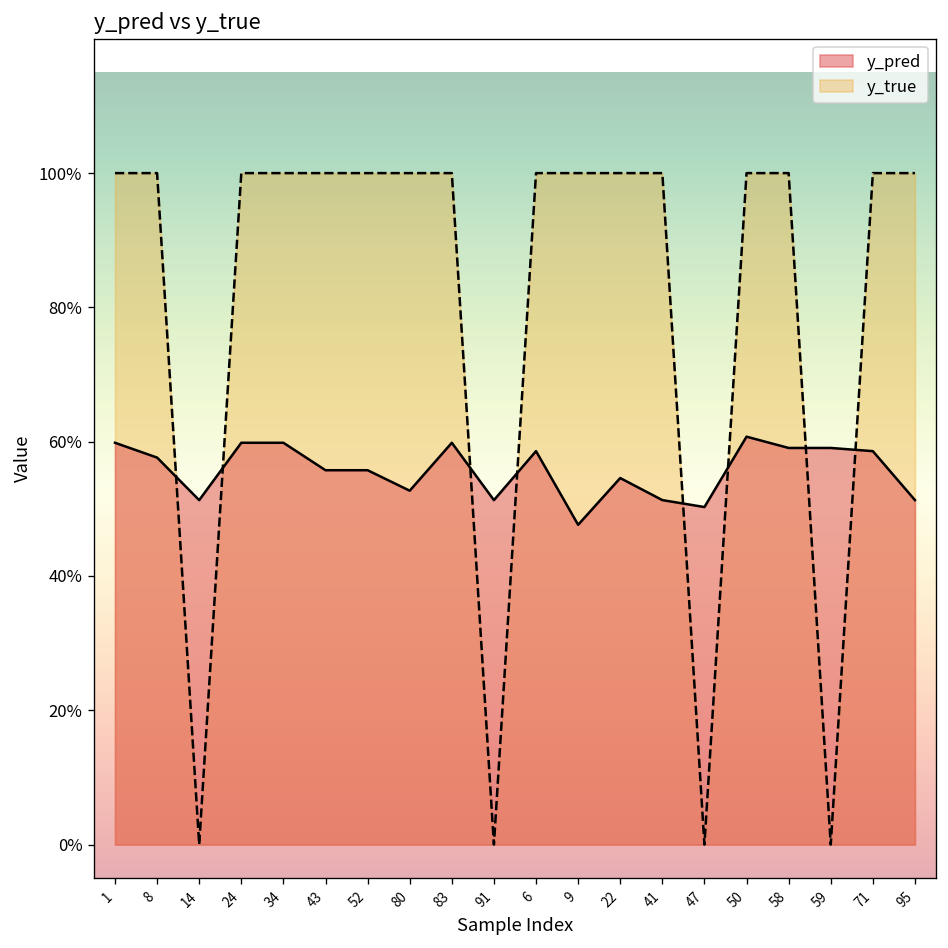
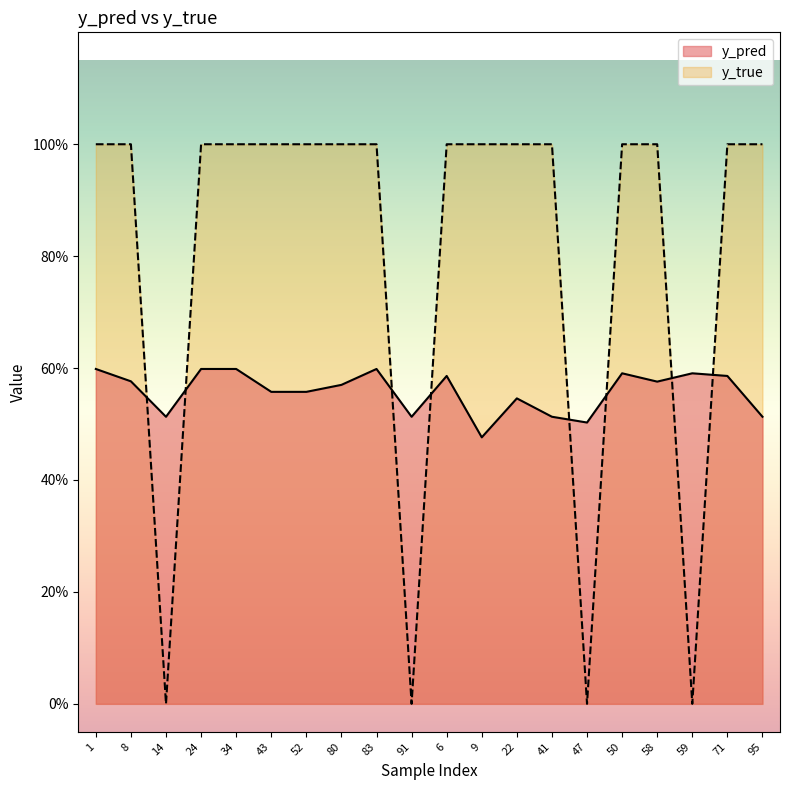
  {
    "y_pred": {
      "1": "60%",
      "8": "58%",
      "14": "51%",
      "24": "60%",
      "34": "60%",
      "43": "56%",
      "52": "56%",
-     "80": "53%",
+     "80": "57%",
      "83": "60%",
      "91": "51%",
      "6": "59%",
      "9": "48%",
      "22": "55%",
      "41": "51%",
      "47": "50%",
-     "50": "61%",
-     "58": "59%",
+     "50": "59%",
+     "58": "58%",
      "59": "59%",
      "71": "59%",
      "95": "51%"
    },
    "y_true": {
      "1": "100%",
      "8": "100%",
      "14": "0%",
      "24": "100%",
      "34": "100%",
      "43": "100%",
      "52": "100%",
      "80": "100%",
      "83": "100%",
      "91": "0%",
      "6": "100%",
      "9": "100%",
      "22": "100%",
      "41": "100%",
      "47": "0%",
      "50": "100%",
      "58": "100%",
      "59": "0%",
      "71": "100%",
      "95": "100%"
    }
  }
